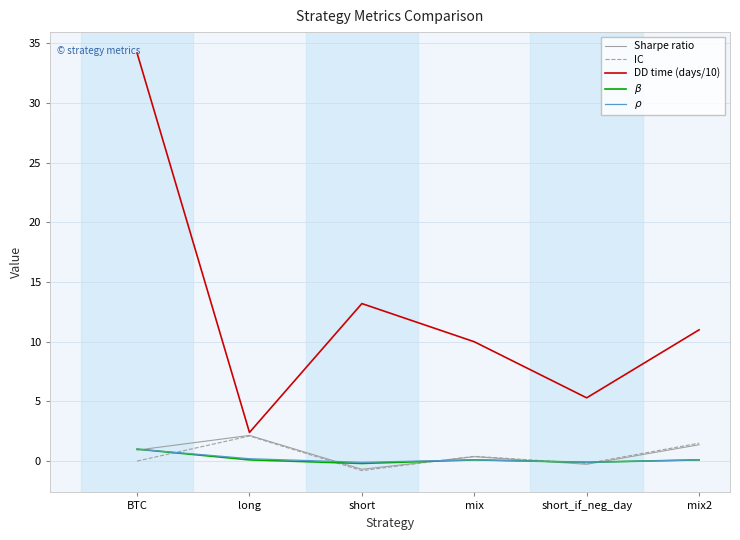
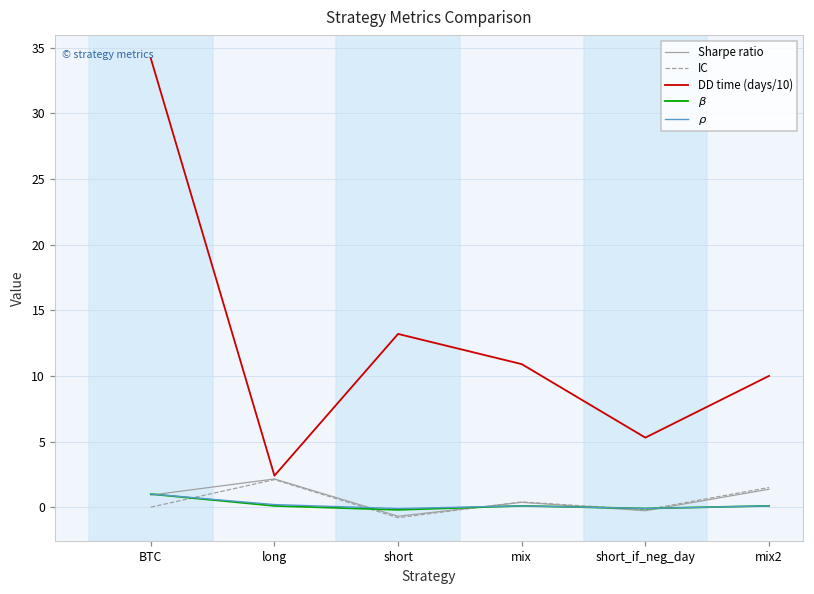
  {
    "DD time (days/10)": {
      "BTC": 34.2,
      "long": 2.4,
      "short": 13.2,
-     "mix": 10.0,
+     "mix": 10.9,
      "short_if_neg_day": 5.3,
-     "mix2": 11.0
+     "mix2": 10.0
    }
  }
